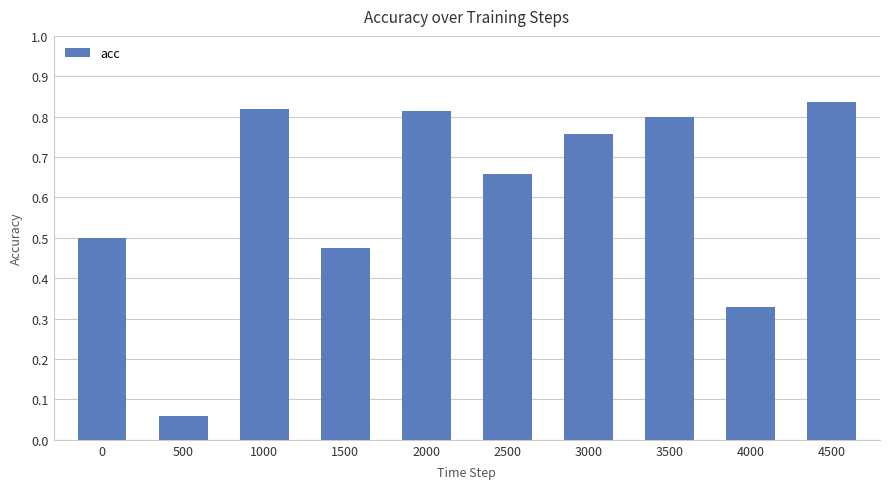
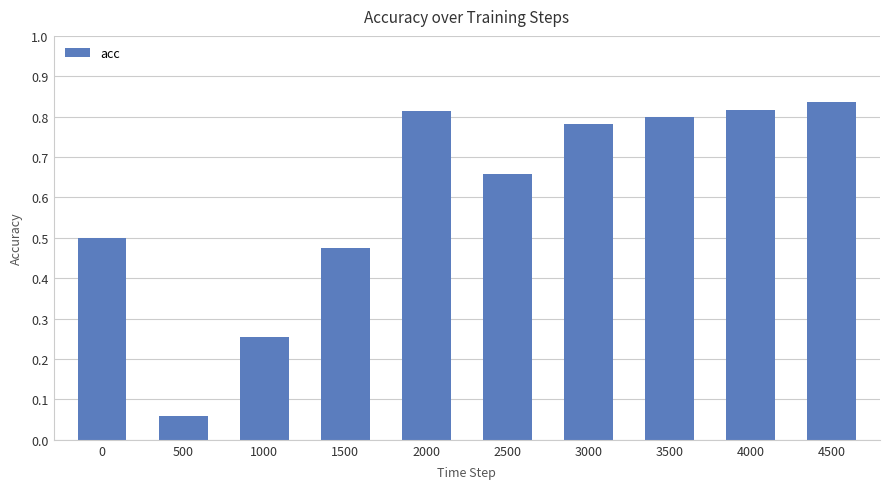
  {
    "0": 0.50,
    "500": 0.06,
-   "1000": 0.82,
+   "1000": 0.25,
    "1500": 0.47,
    "2000": 0.82,
    "2500": 0.66,
-   "3000": 0.76,
+   "3000": 0.78,
    "3500": 0.80,
-   "4000": 0.33,
+   "4000": 0.82,
    "4500": 0.84
  }
